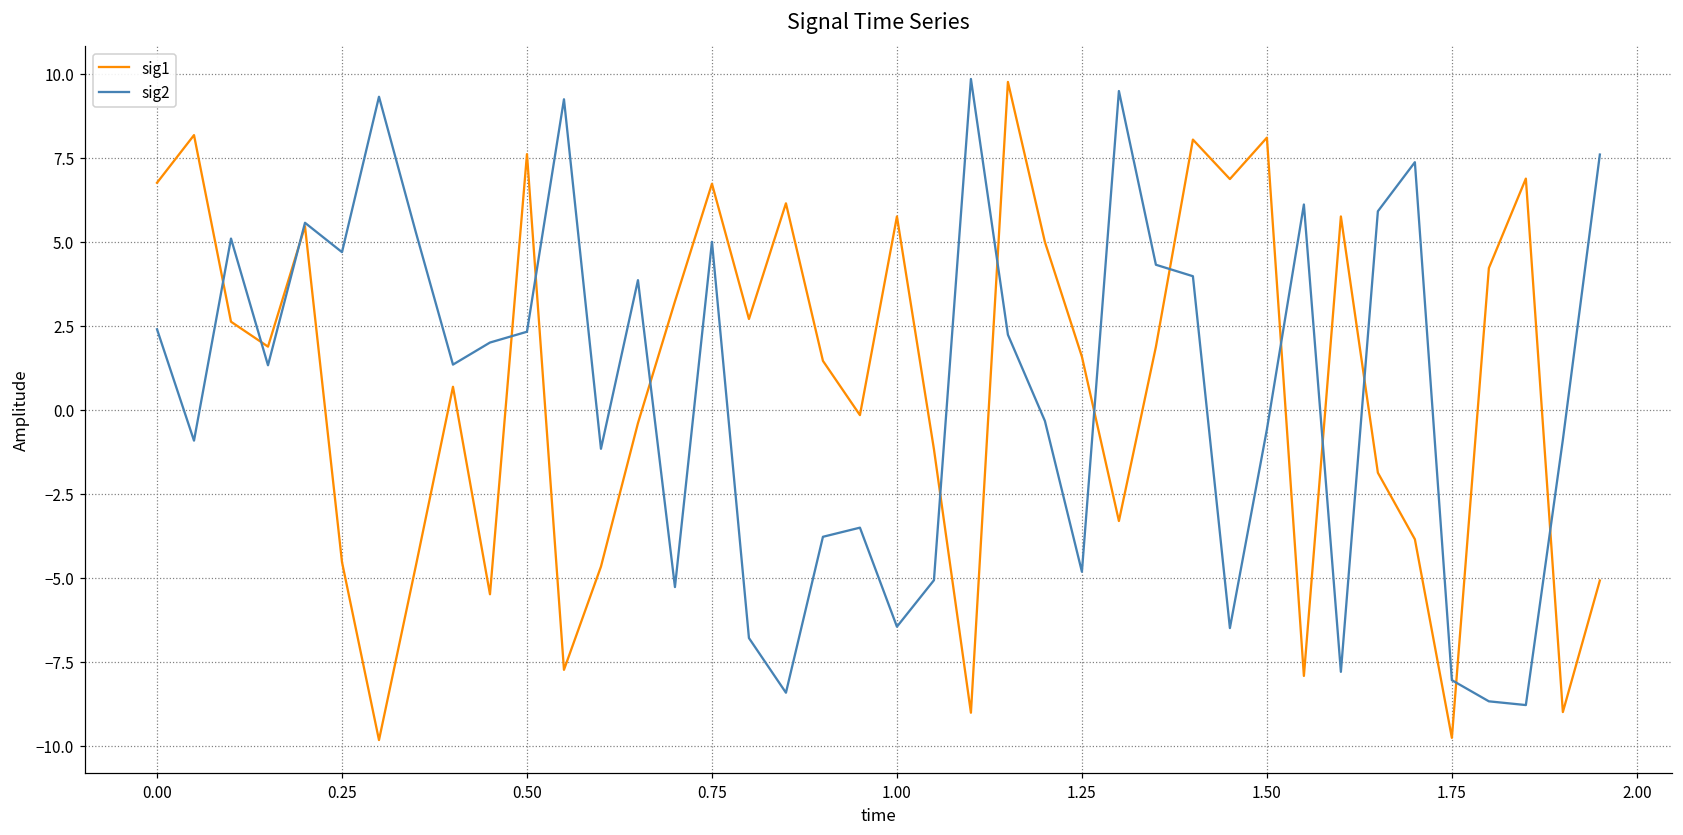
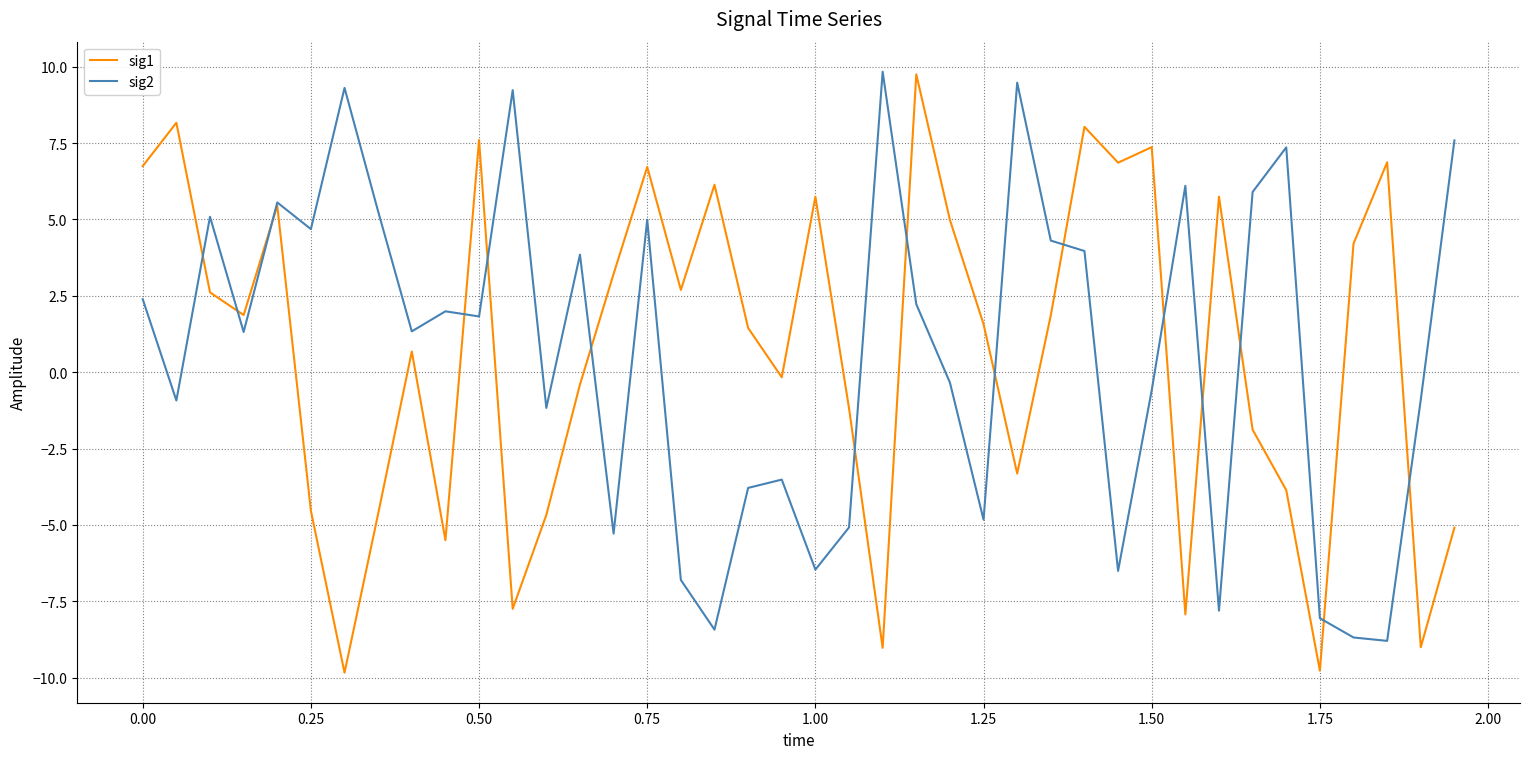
  {
    "sig1": {
      "0.00": 6.7,
      "0.25": -4.5,
      "0.50": 7.6,
      "0.75": 6.7,
      "1.00": 5.7,
      "1.25": 1.6,
-     "1.50": 8.1,
+     "1.50": 7.4,
      "1.75": -9.8
    },
    "sig2": {
      "0.00": 2.4,
      "0.25": 4.7,
-     "0.50": 2.3,
+     "0.50": 1.8,
      "0.75": 5.0,
      "1.00": -6.5,
      "1.25": -4.8,
      "1.50": -0.6,
      "1.75": -8.1
    }
  }
